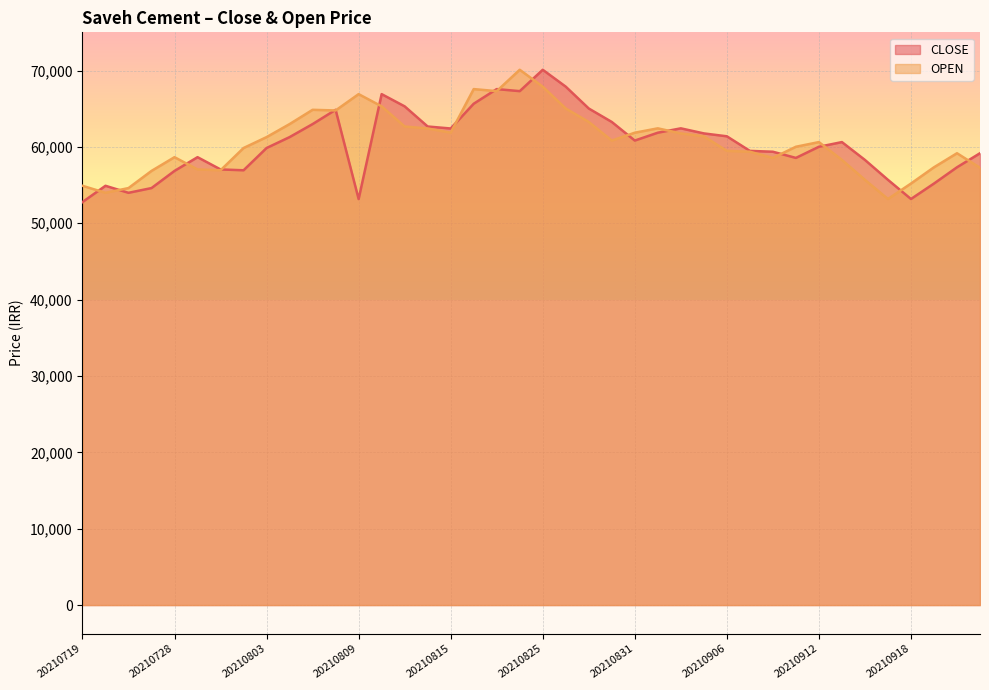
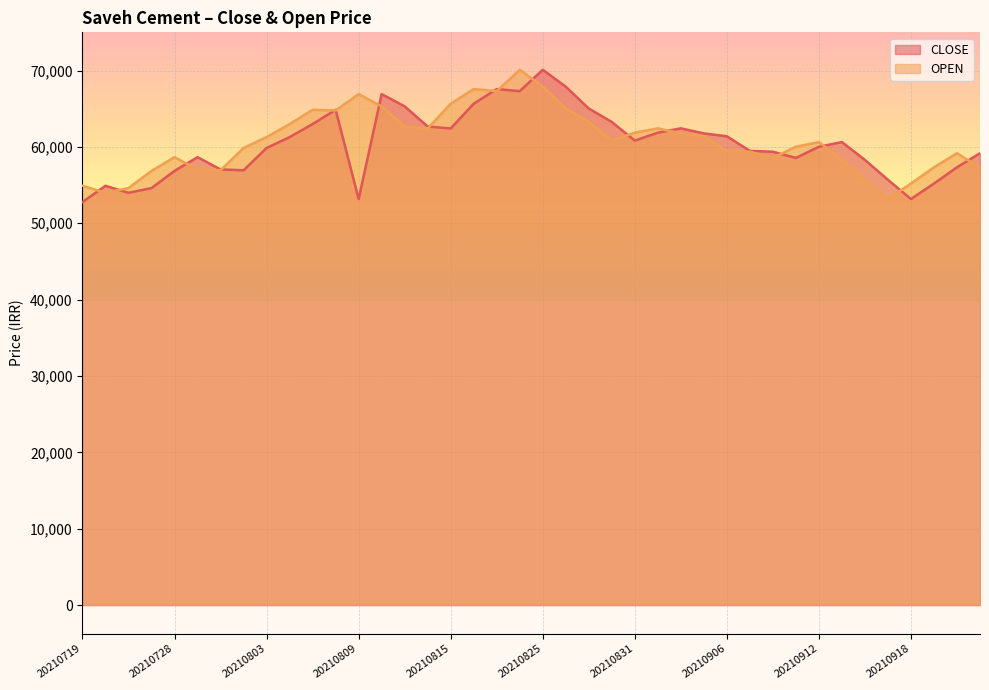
  {
    "CLOSE": {
      "20210719": "53,000",
      "20210728": "57,000",
      "20210803": "60,000",
      "20210809": "53,000",
      "20210815": "62,000",
      "20210825": "70,000",
      "20210831": "61,000",
      "20210906": "61,000",
      "20210912": "60,000",
      "20210918": "53,000"
    },
    "OPEN": {
      "20210719": "55,000",
      "20210728": "59,000",
      "20210803": "61,000",
      "20210809": "67,000",
-     "20210815": "62,000",
+     "20210815": "66,000",
      "20210825": "68,000",
      "20210831": "62,000",
      "20210906": "59,000",
      "20210912": "61,000",
      "20210918": "55,000"
    }
  }
